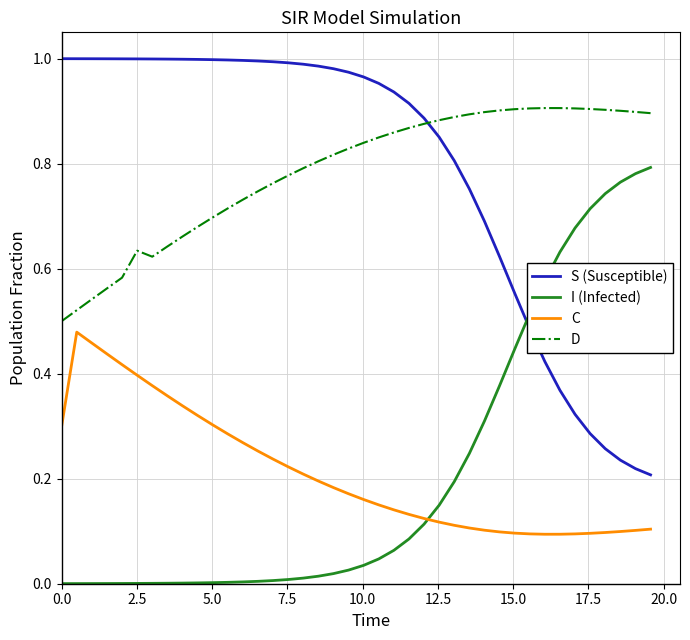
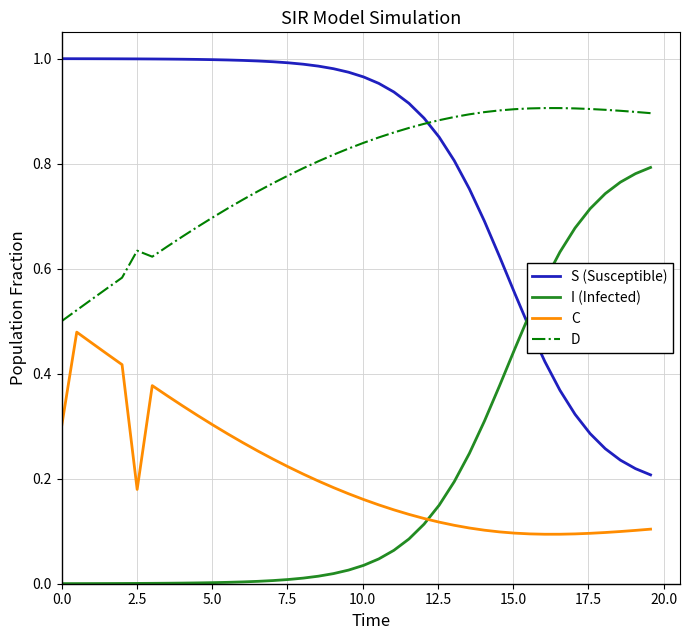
  {
    "S (Susceptible)": {
      "0.0": 1.00,
      "2.5": 1.00
    },
    "C": {
      "0.0": 0.30,
-     "2.5": 0.40
+     "2.5": 0.18
    }
  }
